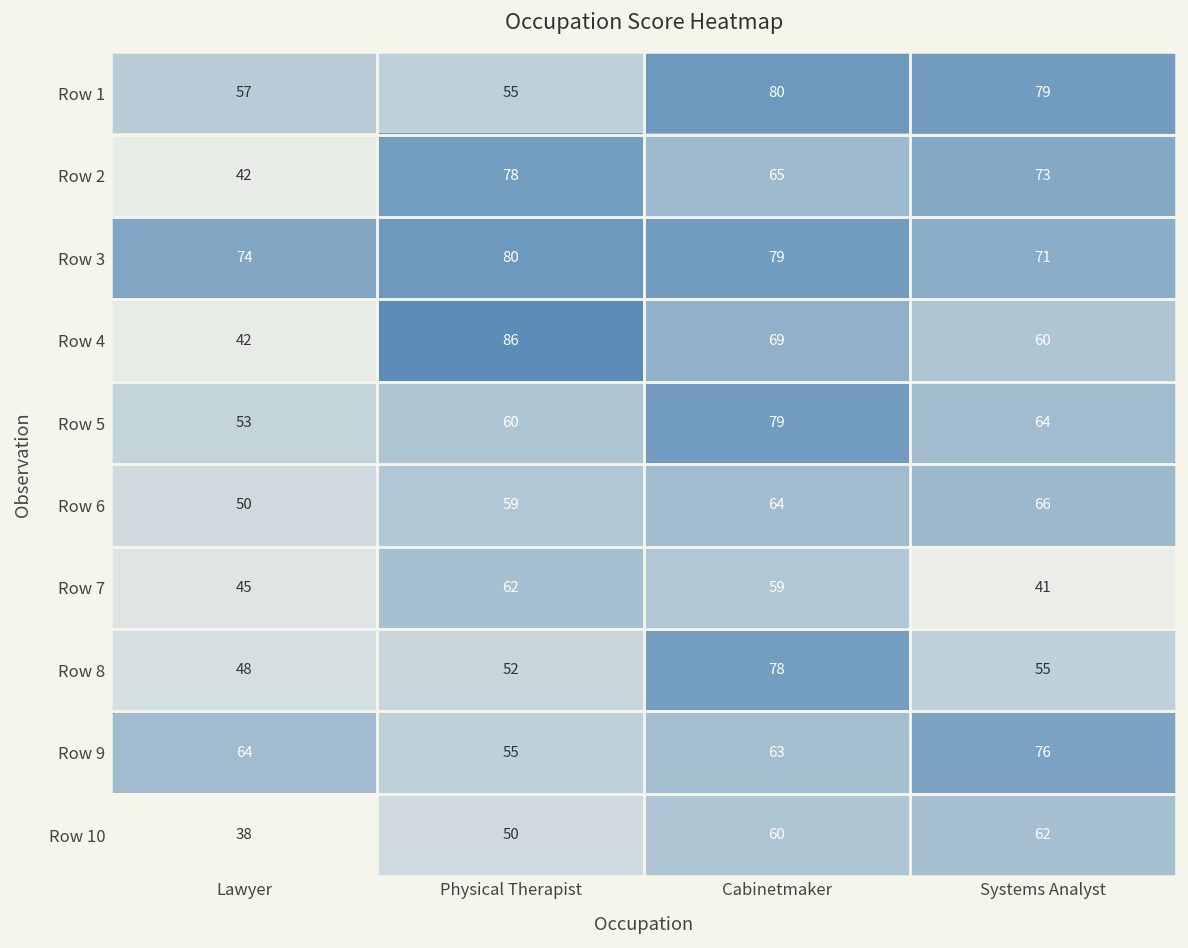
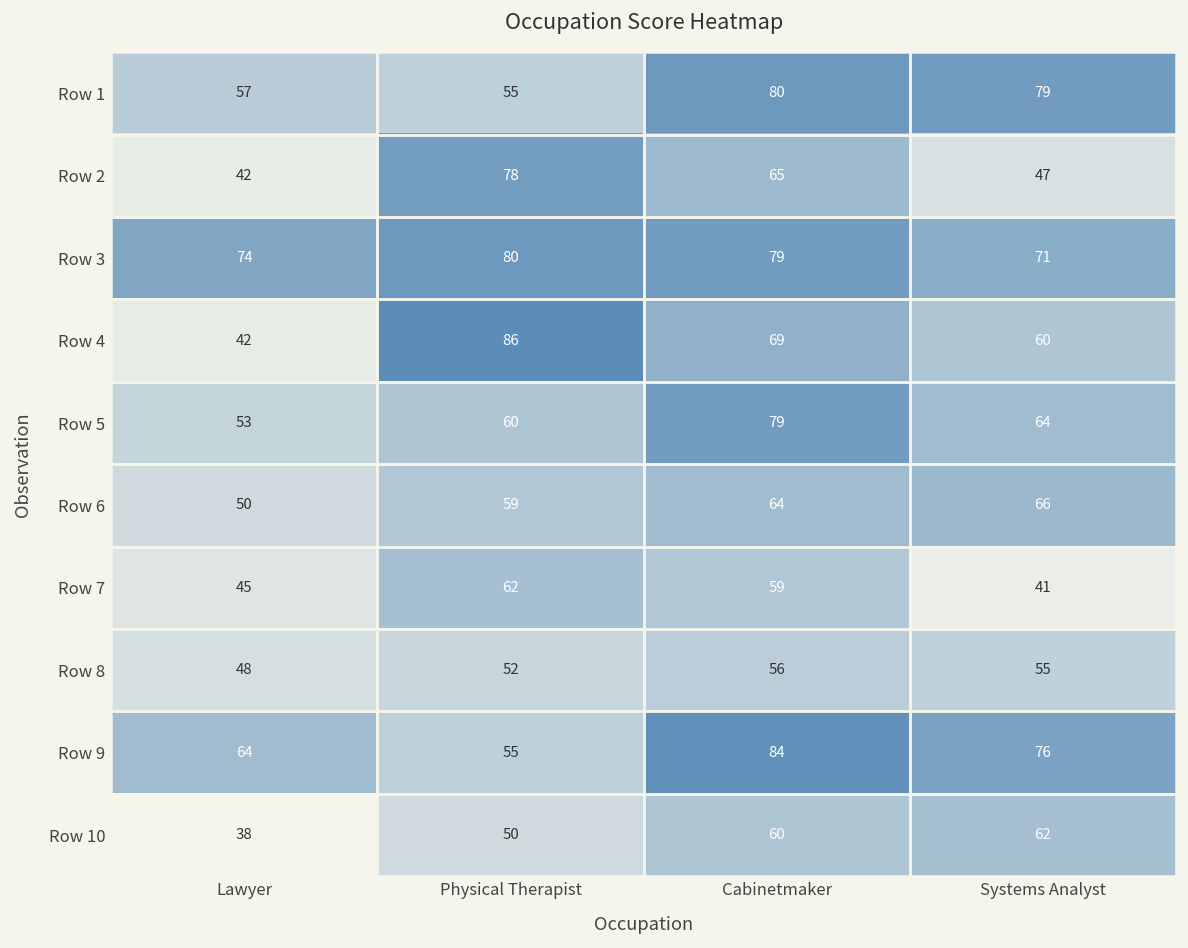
  {
    "Row 1": {
      "Lawyer": 57,
      "Physical Therapist": 55,
      "Cabinetmaker": 80,
      "Systems Analyst": 79
    },
    "Row 2": {
      "Lawyer": 42,
      "Physical Therapist": 78,
      "Cabinetmaker": 65,
-     "Systems Analyst": 73
+     "Systems Analyst": 47
    },
    "Row 3": {
      "Lawyer": 74,
      "Physical Therapist": 80,
      "Cabinetmaker": 79,
      "Systems Analyst": 71
    },
    "Row 4": {
      "Lawyer": 42,
      "Physical Therapist": 86,
      "Cabinetmaker": 69,
      "Systems Analyst": 60
    },
    "Row 5": {
      "Lawyer": 53,
      "Physical Therapist": 60,
      "Cabinetmaker": 79,
      "Systems Analyst": 64
    },
    "Row 6": {
      "Lawyer": 50,
      "Physical Therapist": 59,
      "Cabinetmaker": 64,
      "Systems Analyst": 66
    },
    "Row 7": {
      "Lawyer": 45,
      "Physical Therapist": 62,
      "Cabinetmaker": 59,
      "Systems Analyst": 41
    },
    "Row 8": {
      "Lawyer": 48,
      "Physical Therapist": 52,
-     "Cabinetmaker": 78,
+     "Cabinetmaker": 56,
      "Systems Analyst": 55
    },
    "Row 9": {
      "Lawyer": 64,
      "Physical Therapist": 55,
-     "Cabinetmaker": 63,
+     "Cabinetmaker": 84,
      "Systems Analyst": 76
    },
    "Row 10": {
      "Lawyer": 38,
      "Physical Therapist": 50,
      "Cabinetmaker": 60,
      "Systems Analyst": 62
    }
  }
